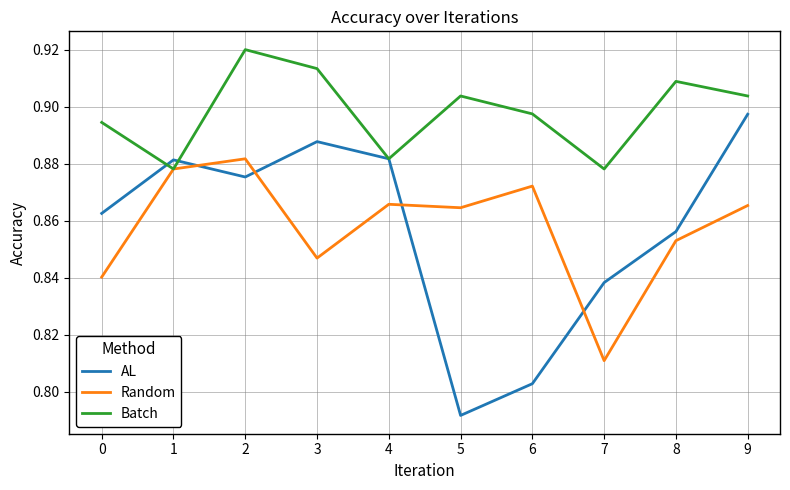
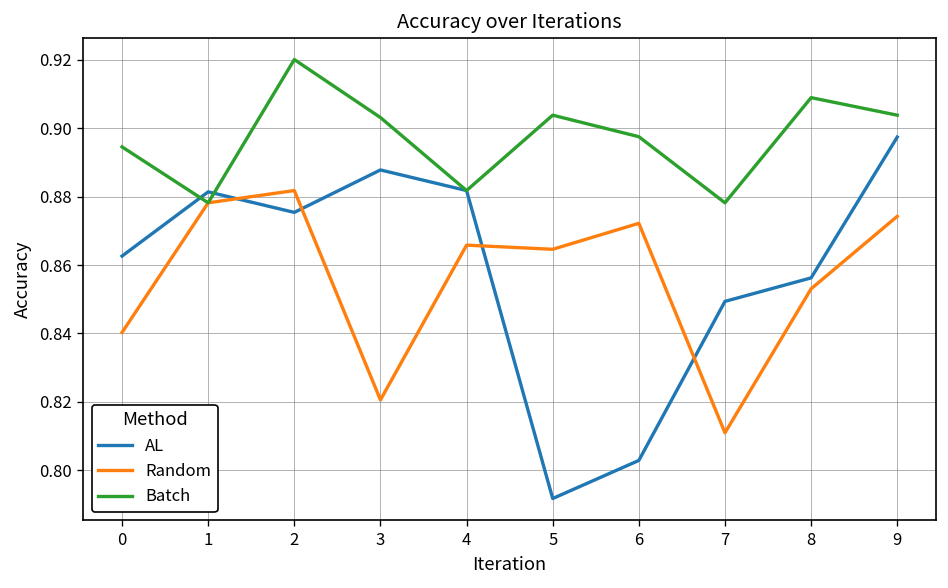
  {
    "AL": {
      "0": 0.863,
      "1": 0.881,
      "2": 0.875,
      "3": 0.888,
      "5": 0.792,
      "6": 0.803,
-     "7": 0.838,
+     "7": 0.849,
      "8": 0.856,
      "9": 0.897
    },
    "Random": {
      "0": 0.840,
      "2": 0.882,
-     "3": 0.847,
+     "3": 0.821,
      "4": 0.866,
      "5": 0.865,
      "6": 0.872,
      "7": 0.811,
      "8": 0.853,
-     "9": 0.865
+     "9": 0.874
    },
    "Batch": {
      "0": 0.895,
      "2": 0.920,
-     "3": 0.913,
+     "3": 0.903,
      "5": 0.904,
      "6": 0.898,
      "7": 0.878,
      "8": 0.909,
      "9": 0.904
    }
  }
